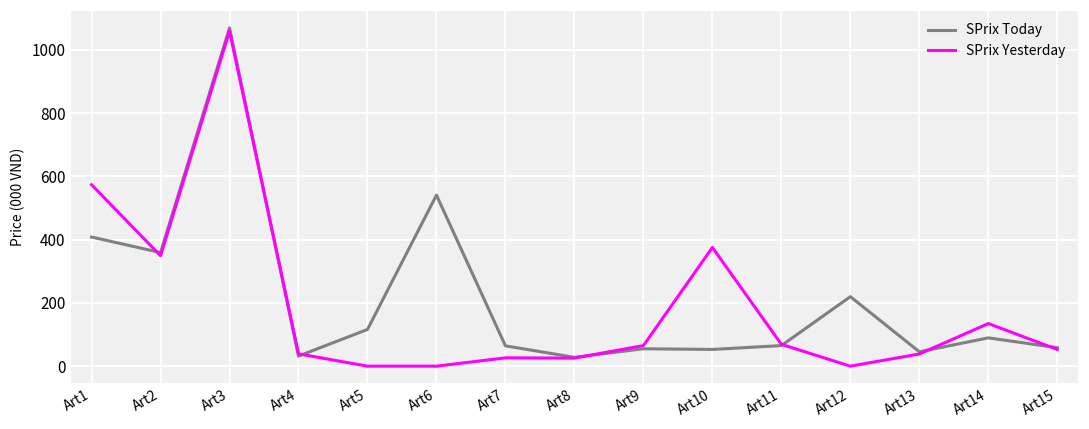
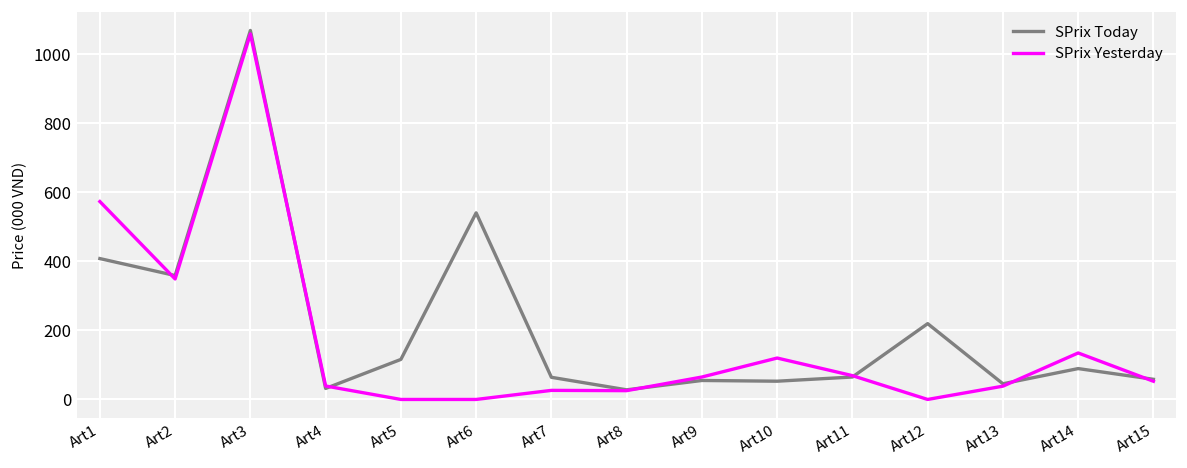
  {
    "SPrix Today": {
      "Art1": 410,
      "Art2": 360,
      "Art3": 1070,
      "Art5": 120,
      "Art6": 540,
      "Art7": 60,
      "Art9": 60,
      "Art10": 50,
      "Art12": 220,
      "Art14": 90
    },
    "SPrix Yesterday": {
      "Art1": 570,
      "Art2": 350,
      "Art3": 1060,
      "Art5": 0,
      "Art6": 0,
      "Art7": 30,
      "Art9": 70,
-     "Art10": 380,
+     "Art10": 120,
      "Art12": 0,
      "Art14": 130
    }
  }
